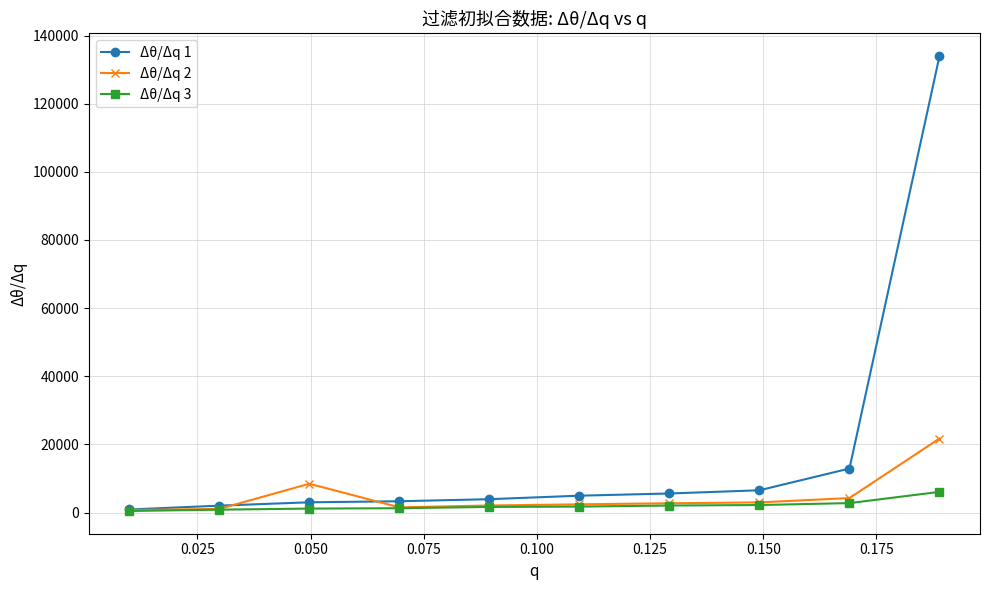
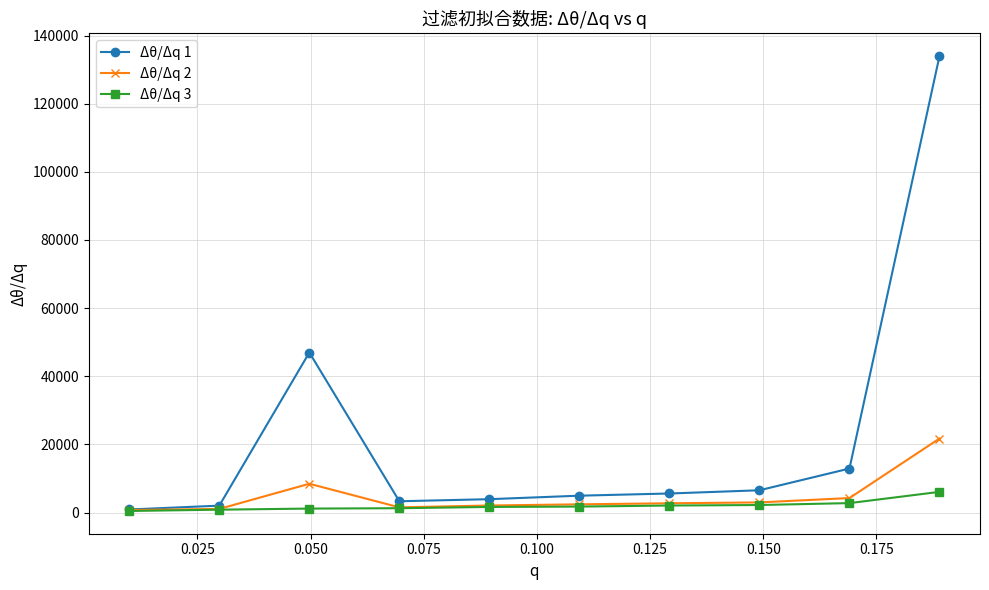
  {
    "Δθ/Δq 1": {
-     "0.050": 3000
+     "0.050": 47000
    },
    "Δθ/Δq 2": {
      "0.050": 8000
    },
    "Δθ/Δq 3": {
      "0.050": 1000
    }
  }
